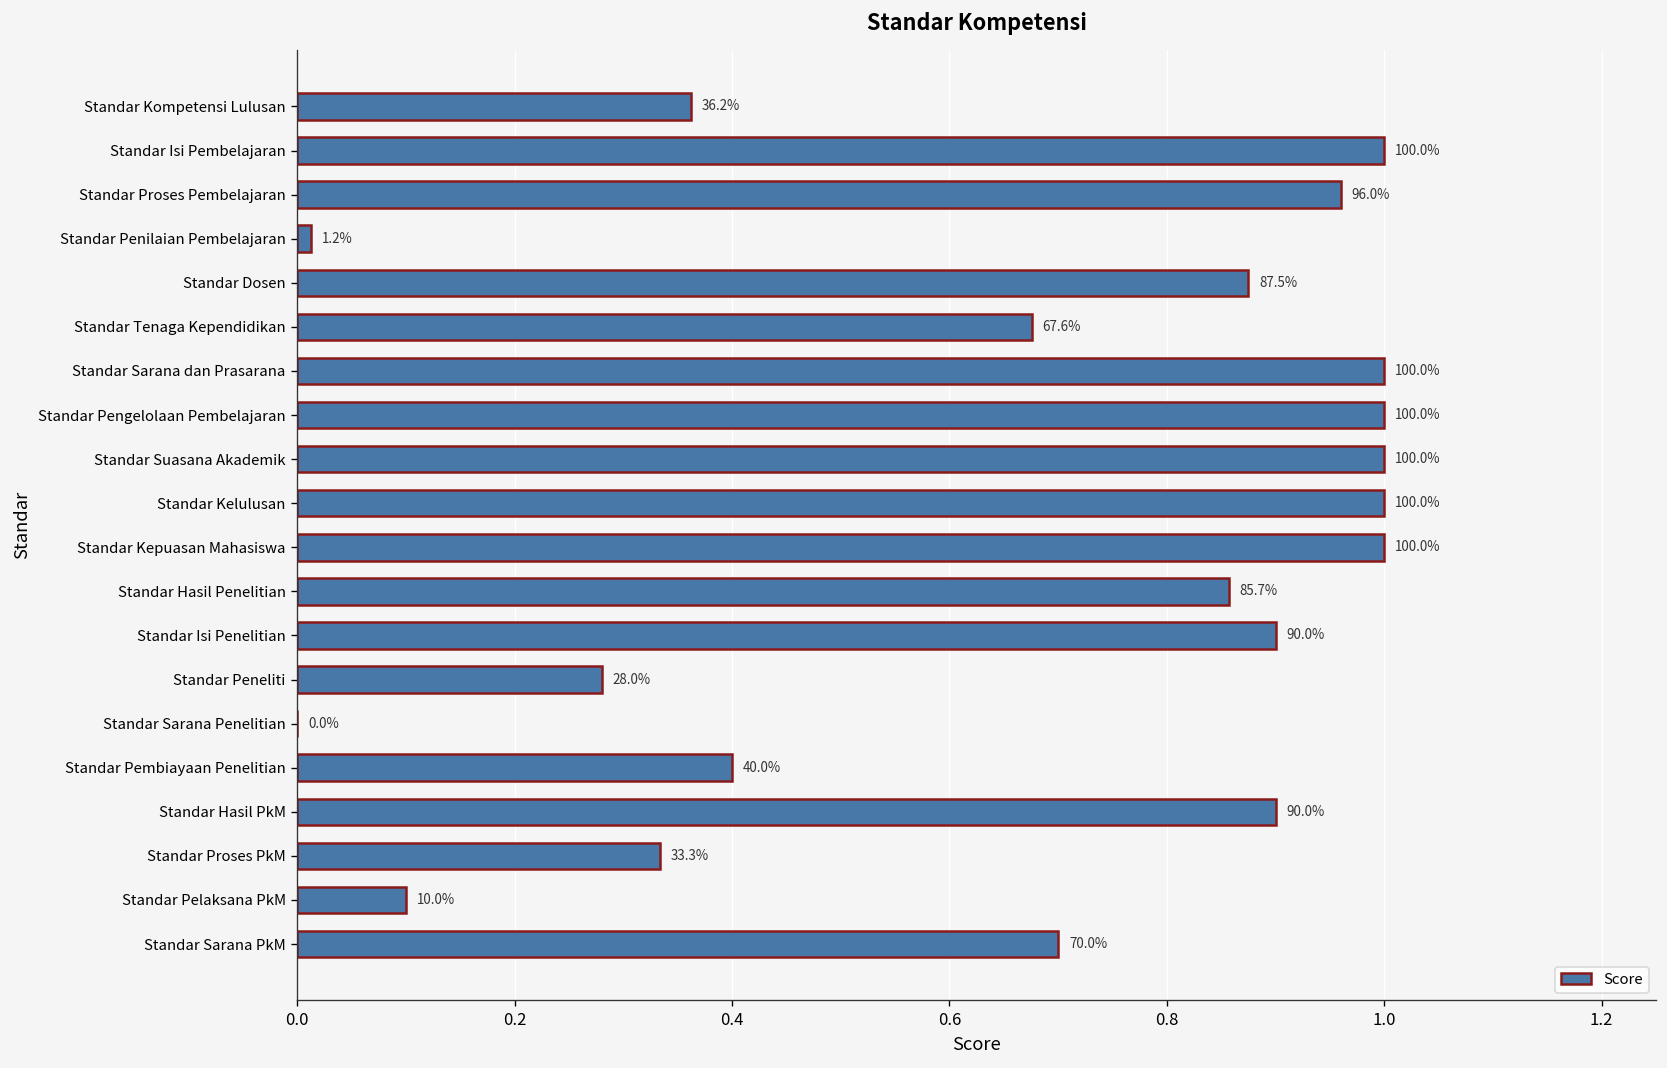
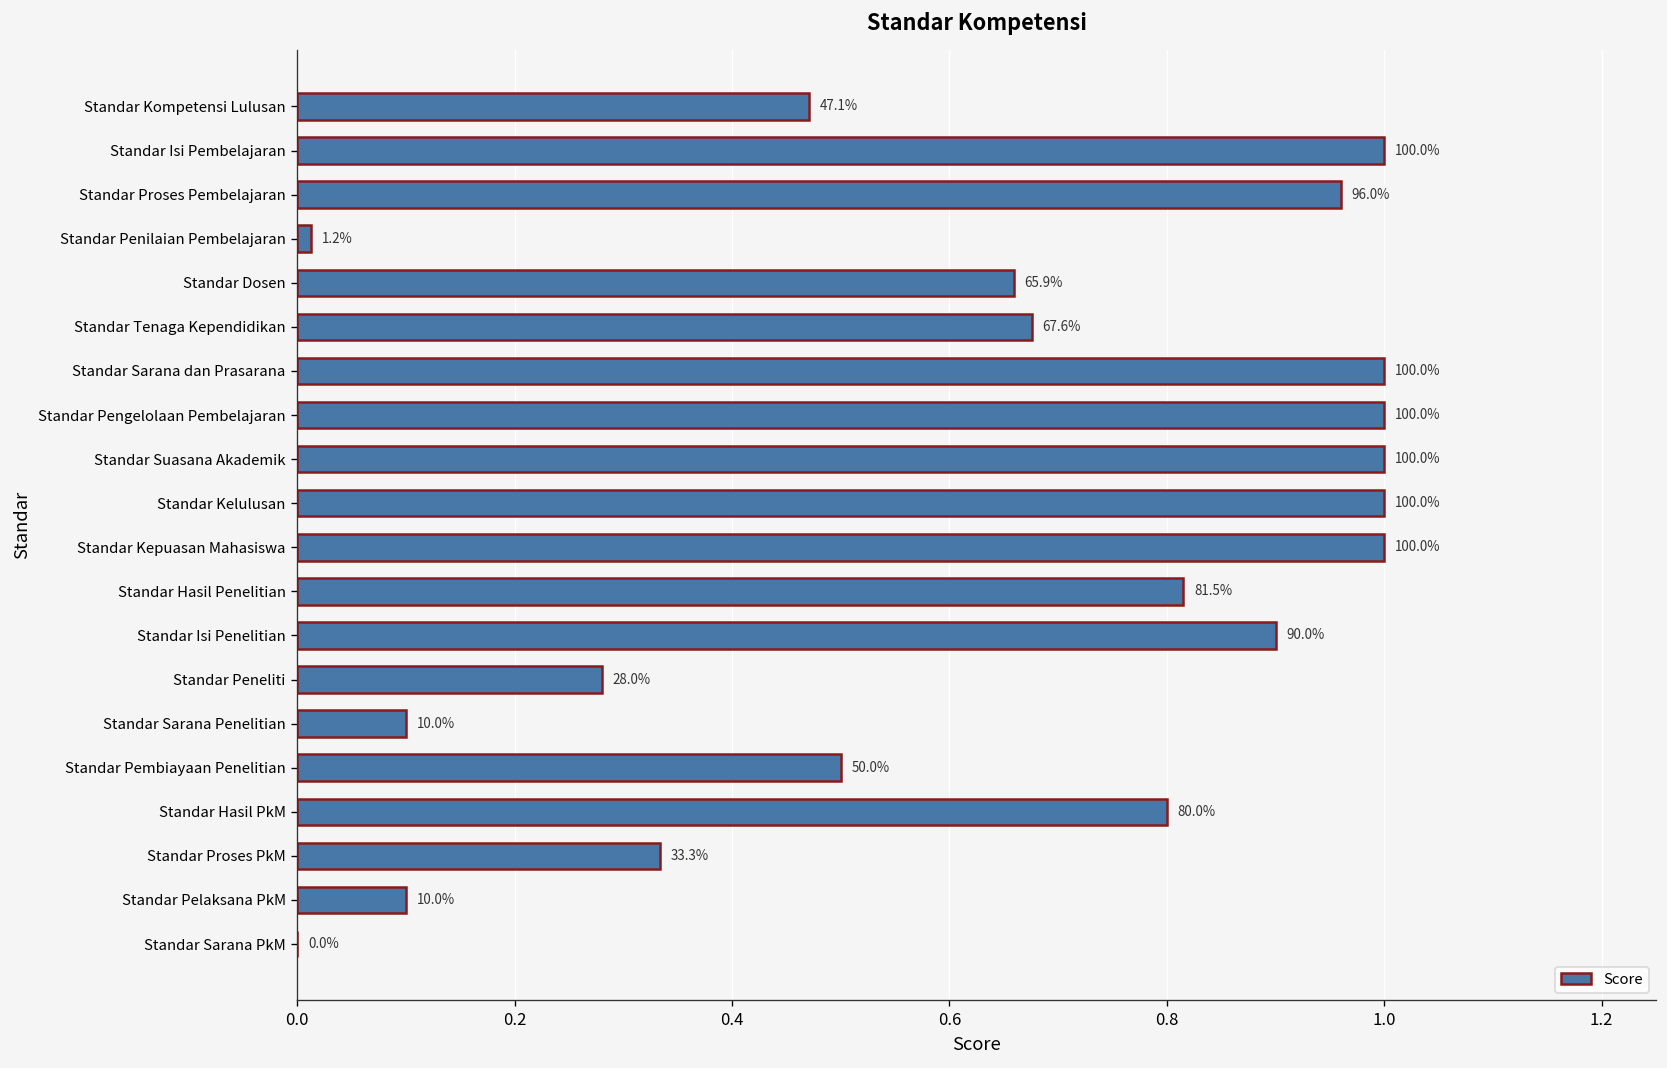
  {
-   "Standar Kompetensi Lulusan": "36.2%",
+   "Standar Kompetensi Lulusan": "47.1%",
    "Standar Isi Pembelajaran": "100.0%",
    "Standar Proses Pembelajaran": "96.0%",
    "Standar Penilaian Pembelajaran": "1.2%",
-   "Standar Dosen": "87.5%",
+   "Standar Dosen": "65.9%",
    "Standar Tenaga Kependidikan": "67.6%",
    "Standar Sarana dan Prasarana": "100.0%",
    "Standar Pengelolaan Pembelajaran": "100.0%",
    "Standar Suasana Akademik": "100.0%",
    "Standar Kelulusan": "100.0%",
    "Standar Kepuasan Mahasiswa": "100.0%",
-   "Standar Hasil Penelitian": "85.7%",
+   "Standar Hasil Penelitian": "81.5%",
    "Standar Isi Penelitian": "90.0%",
    "Standar Peneliti": "28.0%",
-   "Standar Sarana Penelitian": "0.0%",
-   "Standar Pembiayaan Penelitian": "40.0%",
-   "Standar Hasil PkM": "90.0%",
+   "Standar Sarana Penelitian": "10.0%",
+   "Standar Pembiayaan Penelitian": "50.0%",
+   "Standar Hasil PkM": "80.0%",
    "Standar Proses PkM": "33.3%",
    "Standar Pelaksana PkM": "10.0%",
-   "Standar Sarana PkM": "70.0%"
+   "Standar Sarana PkM": "0.0%"
  }
